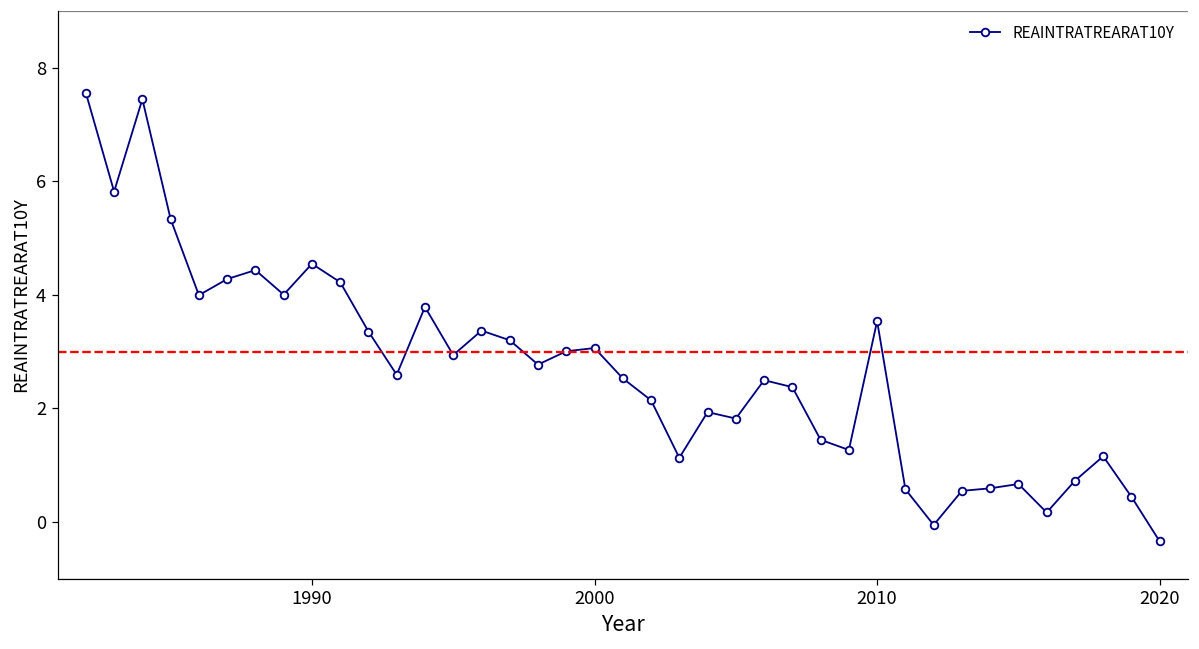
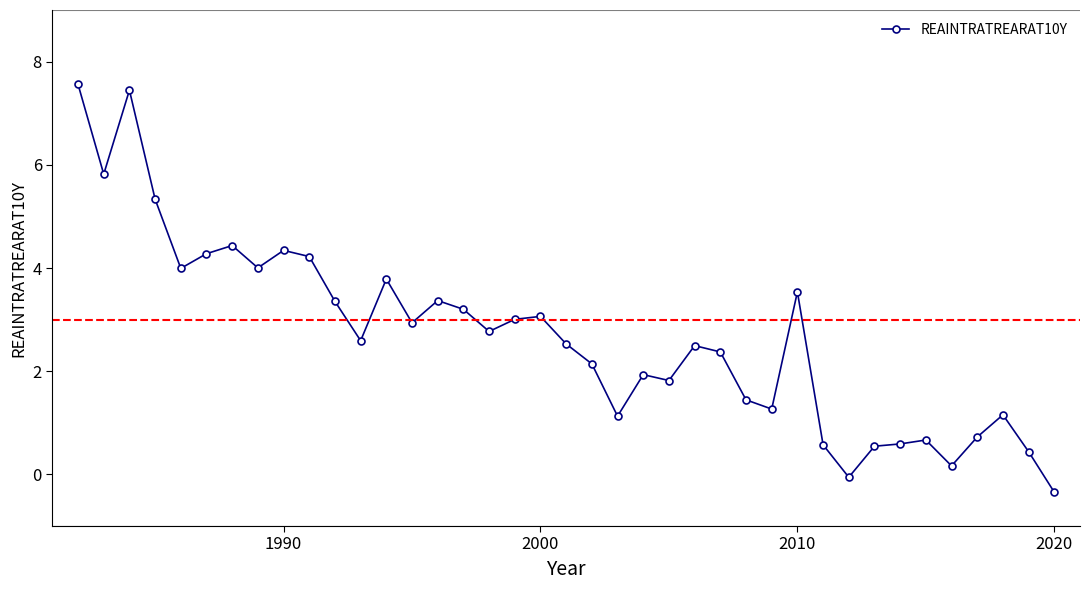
  {
-   "1990": 4.5,
+   "1990": 4.3,
    "2000": 3.1,
    "2010": 3.5,
    "2020": -0.3
  }
